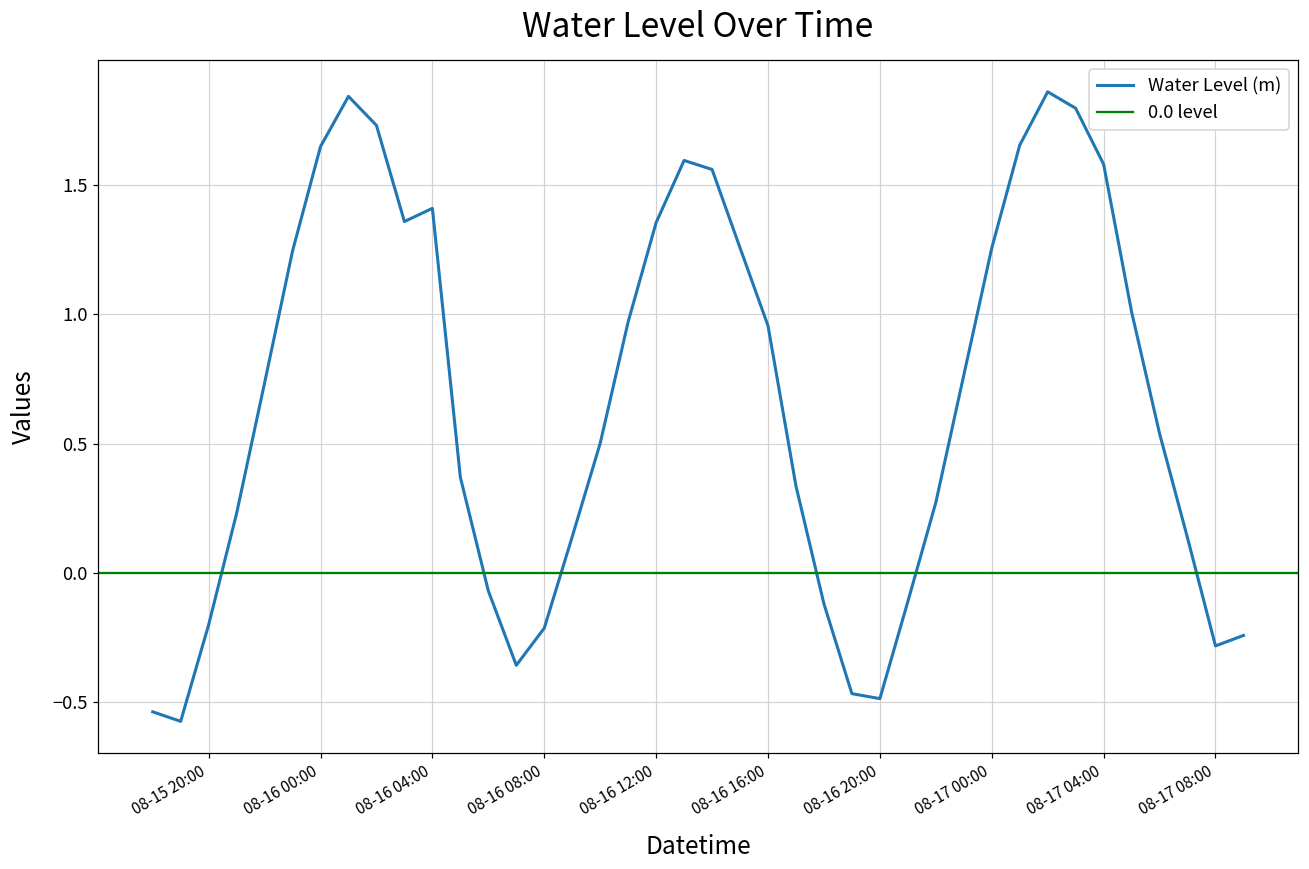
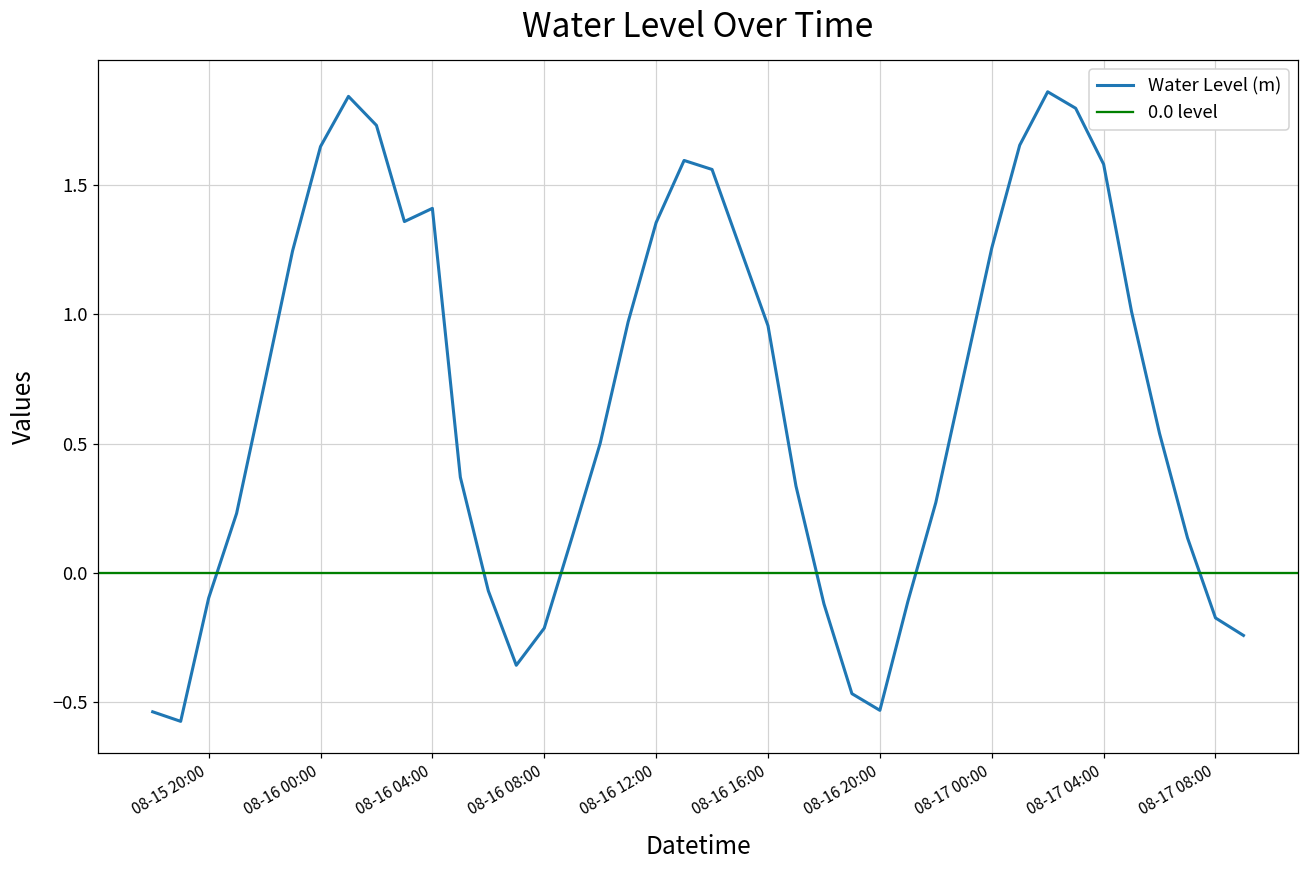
  {
-   "08-15 20:00": -0.20,
+   "08-15 20:00": -0.10,
    "08-16 00:00": 1.65,
    "08-16 04:00": 1.41,
    "08-16 08:00": -0.21,
    "08-16 12:00": 1.35,
    "08-16 16:00": 0.96,
-   "08-16 20:00": -0.49,
+   "08-16 20:00": -0.53,
    "08-17 00:00": 1.26,
    "08-17 04:00": 1.58,
-   "08-17 08:00": -0.28
+   "08-17 08:00": -0.17
  }
